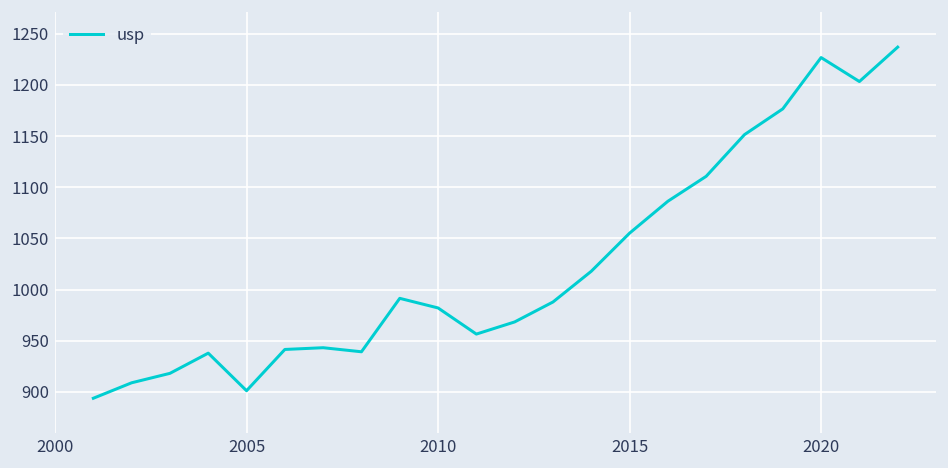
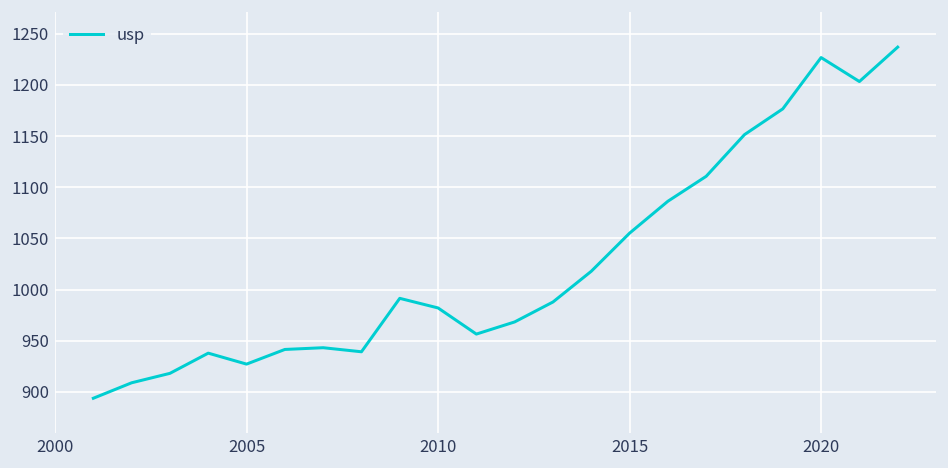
  {
-   "2005": 900,
+   "2005": 930,
    "2010": 980,
    "2015": 1060,
    "2020": 1230
  }
